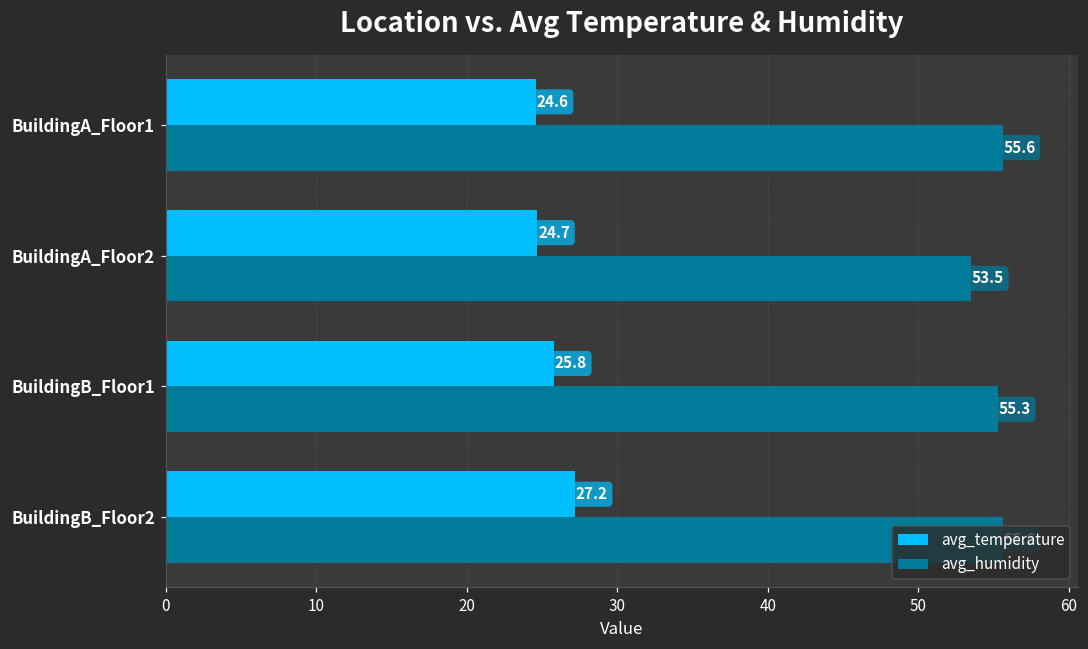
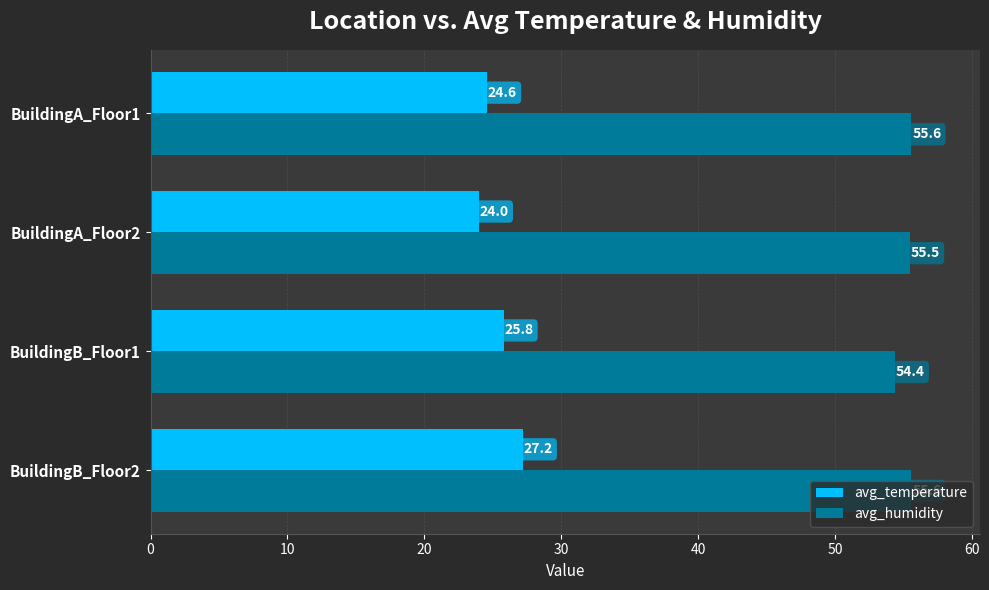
  {
    "avg_temperature": {
-     "BuildingA_Floor2": 24.7
+     "BuildingA_Floor2": 24.0
    },
    "avg_humidity": {
-     "BuildingA_Floor2": 53.5,
-     "BuildingB_Floor1": 55.3
+     "BuildingA_Floor2": 55.5,
+     "BuildingB_Floor1": 54.4
    }
  }
